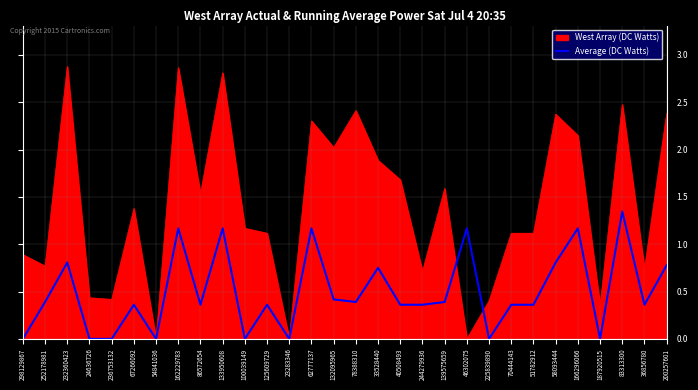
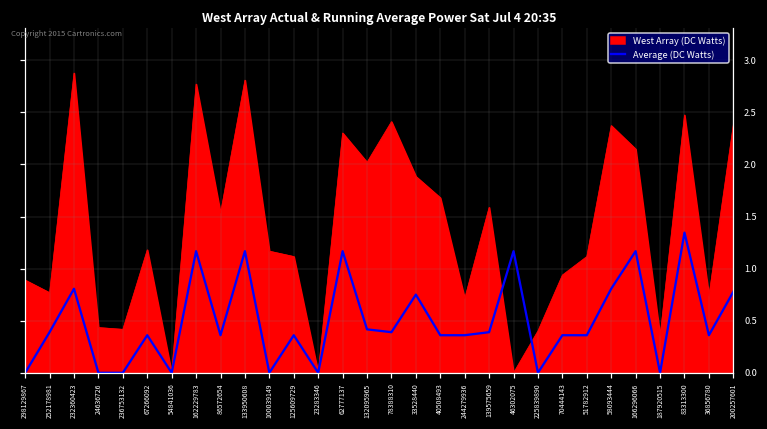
  {
    "West Array (DC Watts)": {
      "298129867": 0.9,
      "252178981": 0.8,
      "232360423": 2.9,
      "24636726": 0.4,
      "236753132": 0.4,
-     "67266092": 1.4,
-     "162229783": 2.9,
+     "67266092": 1.2,
+     "162229783": 2.8,
      "86572654": 1.5,
      "133950608": 2.8,
      "100039149": 1.2,
      "125609729": 1.1,
      "62777137": 2.3,
      "132095965": 2.0,
      "78388310": 2.4,
      "33528440": 1.9,
      "40508493": 1.7,
      "244279936": 0.7,
      "139575659": 1.6,
      "46302075": 0.0,
      "225839890": 0.4,
-     "70444143": 1.1,
+     "70444143": 0.9,
      "51782912": 1.1,
      "58093444": 2.4,
      "166296066": 2.1,
      "187920515": 0.4,
      "83313300": 2.5,
      "36856780": 0.7,
      "200257601": 2.4
    },
    "Average (DC Watts)": {
      "298129867": 0.0,
      "252178981": 0.4,
      "232360423": 0.8,
      "24636726": 0.0,
      "236753132": 0.0,
      "67266092": 0.4,
      "162229783": 1.2,
      "86572654": 0.4,
      "133950608": 1.2,
      "100039149": 0.0,
      "125609729": 0.4,
      "62777137": 1.2,
      "132095965": 0.4,
      "78388310": 0.4,
      "33528440": 0.8,
      "40508493": 0.4,
      "244279936": 0.4,
      "139575659": 0.4,
      "46302075": 1.2,
      "225839890": 0.0,
      "70444143": 0.4,
      "51782912": 0.4,
      "58093444": 0.8,
      "166296066": 1.2,
      "187920515": 0.0,
      "83313300": 1.3,
      "36856780": 0.4,
      "200257601": 0.8
    }
  }
